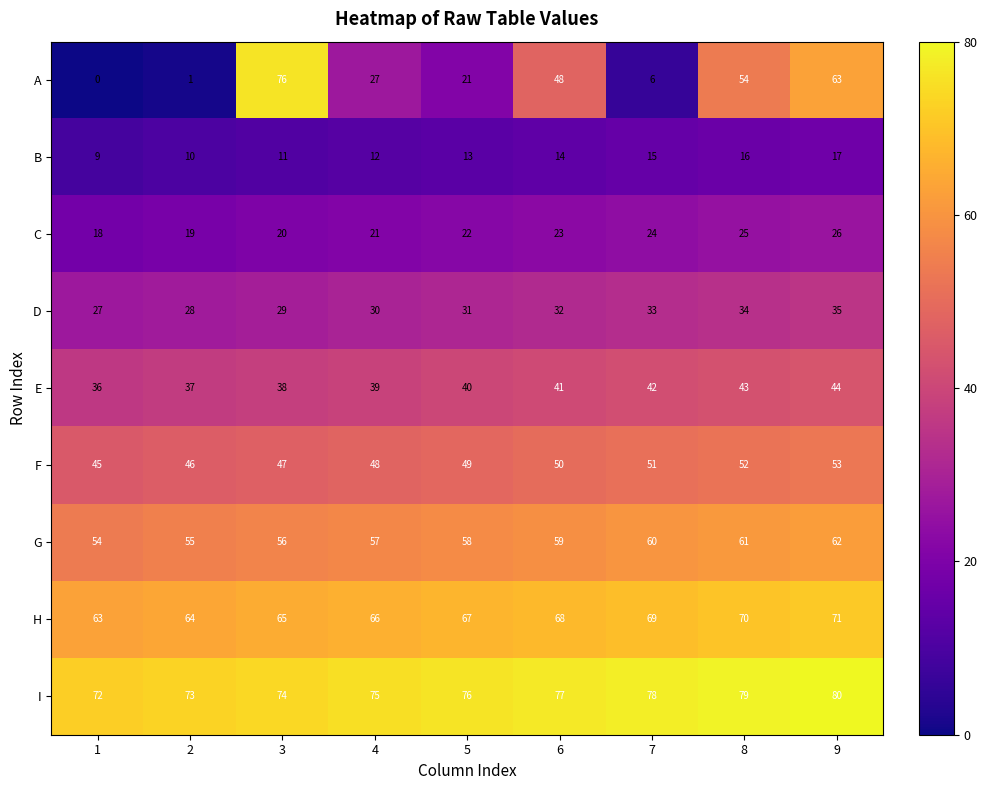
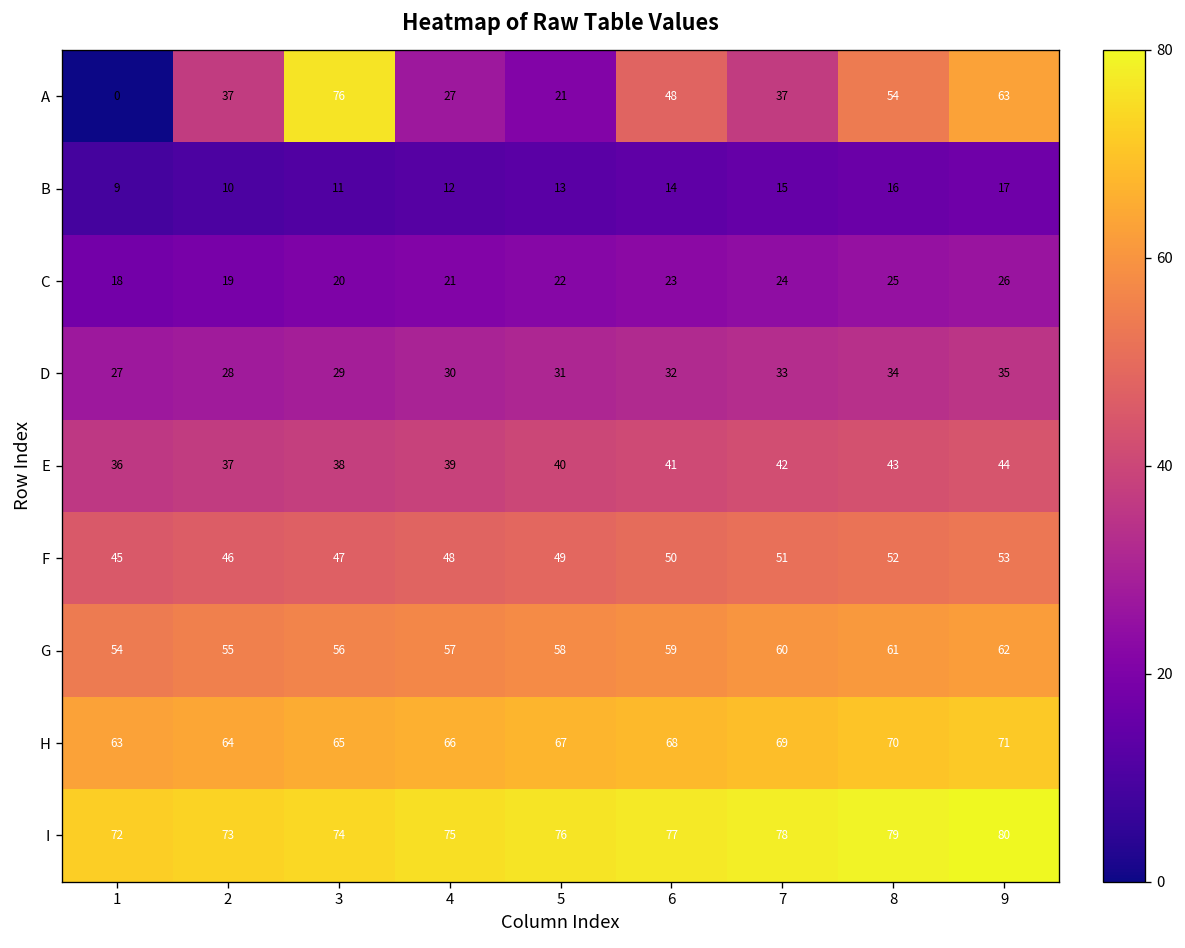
  {
    "A": {
      "1": 0,
-     "2": 1,
+     "2": 37,
      "3": 76,
      "4": 27,
      "5": 21,
      "6": 48,
-     "7": 6,
+     "7": 37,
      "8": 54,
      "9": 63
    },
    "B": {
      "1": 9,
      "2": 10,
      "3": 11,
      "4": 12,
      "5": 13,
      "6": 14,
      "7": 15,
      "8": 16,
      "9": 17
    },
    "C": {
      "1": 18,
      "2": 19,
      "3": 20,
      "4": 21,
      "5": 22,
      "6": 23,
      "7": 24,
      "8": 25,
      "9": 26
    },
    "D": {
      "1": 27,
      "2": 28,
      "3": 29,
      "4": 30,
      "5": 31,
      "6": 32,
      "7": 33,
      "8": 34,
      "9": 35
    },
    "E": {
      "1": 36,
      "2": 37,
      "3": 38,
      "4": 39,
      "5": 40,
      "6": 41,
      "7": 42,
      "8": 43,
      "9": 44
    },
    "F": {
      "1": 45,
      "2": 46,
      "3": 47,
      "4": 48,
      "5": 49,
      "6": 50,
      "7": 51,
      "8": 52,
      "9": 53
    },
    "G": {
      "1": 54,
      "2": 55,
      "3": 56,
      "4": 57,
      "5": 58,
      "6": 59,
      "7": 60,
      "8": 61,
      "9": 62
    },
    "H": {
      "1": 63,
      "2": 64,
      "3": 65,
      "4": 66,
      "5": 67,
      "6": 68,
      "7": 69,
      "8": 70,
      "9": 71
    },
    "I": {
      "1": 72,
      "2": 73,
      "3": 74,
      "4": 75,
      "5": 76,
      "6": 77,
      "7": 78,
      "8": 79,
      "9": 80
    }
  }
